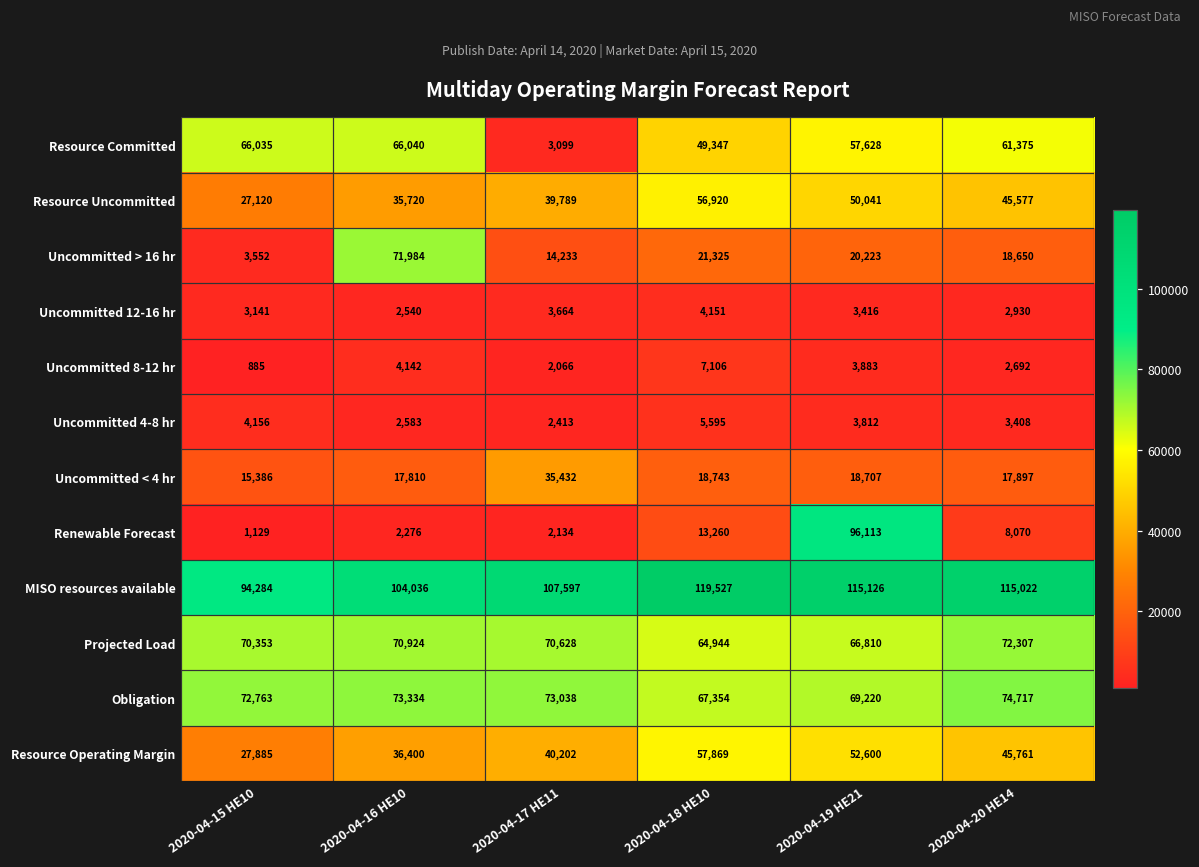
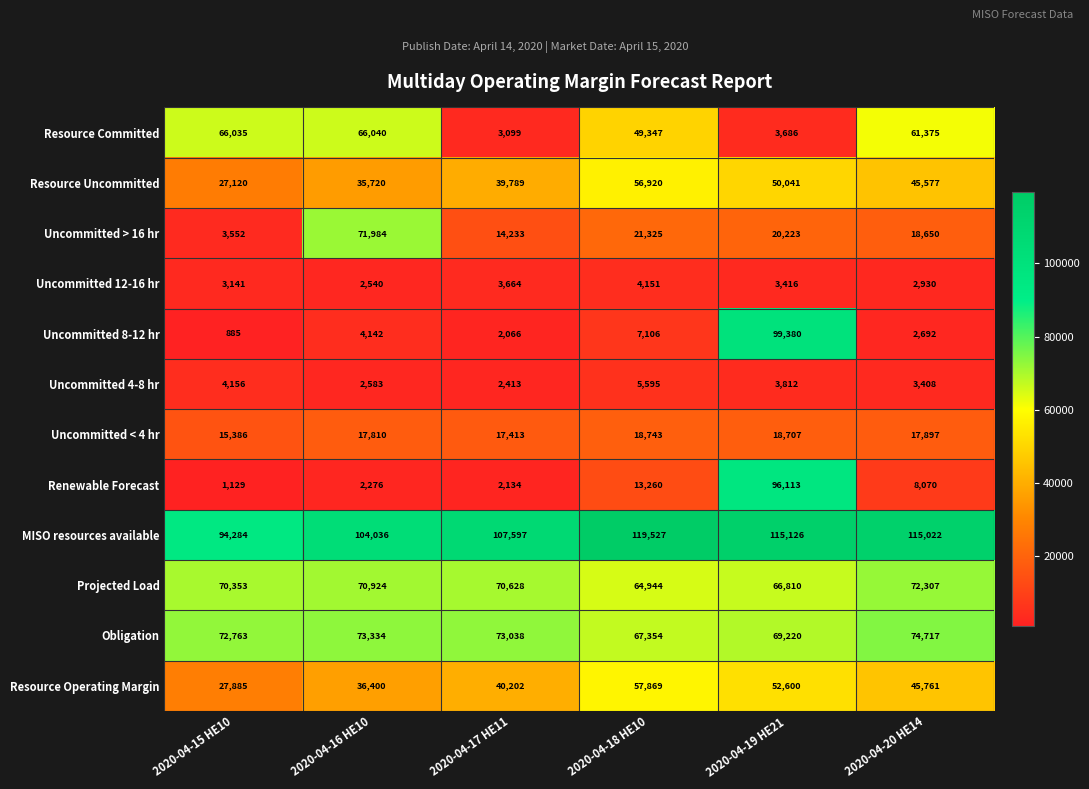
  {
    "Resource Committed": {
      "2020-04-15 HE10": "66,035",
      "2020-04-16 HE10": "66,040",
      "2020-04-17 HE11": "3,099",
      "2020-04-18 HE10": "49,347",
-     "2020-04-19 HE21": "57,628",
+     "2020-04-19 HE21": "3,686",
      "2020-04-20 HE14": "61,375"
    },
    "Resource Uncommitted": {
      "2020-04-15 HE10": "27,120",
      "2020-04-16 HE10": "35,720",
      "2020-04-17 HE11": "39,789",
      "2020-04-18 HE10": "56,920",
      "2020-04-19 HE21": "50,041",
      "2020-04-20 HE14": "45,577"
    },
    "Uncommitted > 16 hr": {
      "2020-04-15 HE10": "3,552",
      "2020-04-16 HE10": "71,984",
      "2020-04-17 HE11": "14,233",
      "2020-04-18 HE10": "21,325",
      "2020-04-19 HE21": "20,223",
      "2020-04-20 HE14": "18,650"
    },
    "Uncommitted 12-16 hr": {
      "2020-04-15 HE10": "3,141",
      "2020-04-16 HE10": "2,540",
      "2020-04-17 HE11": "3,664",
      "2020-04-18 HE10": "4,151",
      "2020-04-19 HE21": "3,416",
      "2020-04-20 HE14": "2,930"
    },
    "Uncommitted 8-12 hr": {
      "2020-04-15 HE10": "885",
      "2020-04-16 HE10": "4,142",
      "2020-04-17 HE11": "2,066",
      "2020-04-18 HE10": "7,106",
-     "2020-04-19 HE21": "3,883",
+     "2020-04-19 HE21": "99,380",
      "2020-04-20 HE14": "2,692"
    },
    "Uncommitted 4-8 hr": {
      "2020-04-15 HE10": "4,156",
      "2020-04-16 HE10": "2,583",
      "2020-04-17 HE11": "2,413",
      "2020-04-18 HE10": "5,595",
      "2020-04-19 HE21": "3,812",
      "2020-04-20 HE14": "3,408"
    },
    "Uncommitted < 4 hr": {
      "2020-04-15 HE10": "15,386",
      "2020-04-16 HE10": "17,810",
-     "2020-04-17 HE11": "35,432",
+     "2020-04-17 HE11": "17,413",
      "2020-04-18 HE10": "18,743",
      "2020-04-19 HE21": "18,707",
      "2020-04-20 HE14": "17,897"
    },
    "Renewable Forecast": {
      "2020-04-15 HE10": "1,129",
      "2020-04-16 HE10": "2,276",
      "2020-04-17 HE11": "2,134",
      "2020-04-18 HE10": "13,260",
      "2020-04-19 HE21": "96,113",
      "2020-04-20 HE14": "8,070"
    },
    "MISO resources available": {
      "2020-04-15 HE10": "94,284",
      "2020-04-16 HE10": "104,036",
      "2020-04-17 HE11": "107,597",
      "2020-04-18 HE10": "119,527",
      "2020-04-19 HE21": "115,126",
      "2020-04-20 HE14": "115,022"
    },
    "Projected Load": {
      "2020-04-15 HE10": "70,353",
      "2020-04-16 HE10": "70,924",
      "2020-04-17 HE11": "70,628",
      "2020-04-18 HE10": "64,944",
      "2020-04-19 HE21": "66,810",
      "2020-04-20 HE14": "72,307"
    },
    "Obligation": {
      "2020-04-15 HE10": "72,763",
      "2020-04-16 HE10": "73,334",
      "2020-04-17 HE11": "73,038",
      "2020-04-18 HE10": "67,354",
      "2020-04-19 HE21": "69,220",
      "2020-04-20 HE14": "74,717"
    },
    "Resource Operating Margin": {
      "2020-04-15 HE10": "27,885",
      "2020-04-16 HE10": "36,400",
      "2020-04-17 HE11": "40,202",
      "2020-04-18 HE10": "57,869",
      "2020-04-19 HE21": "52,600",
      "2020-04-20 HE14": "45,761"
    }
  }
